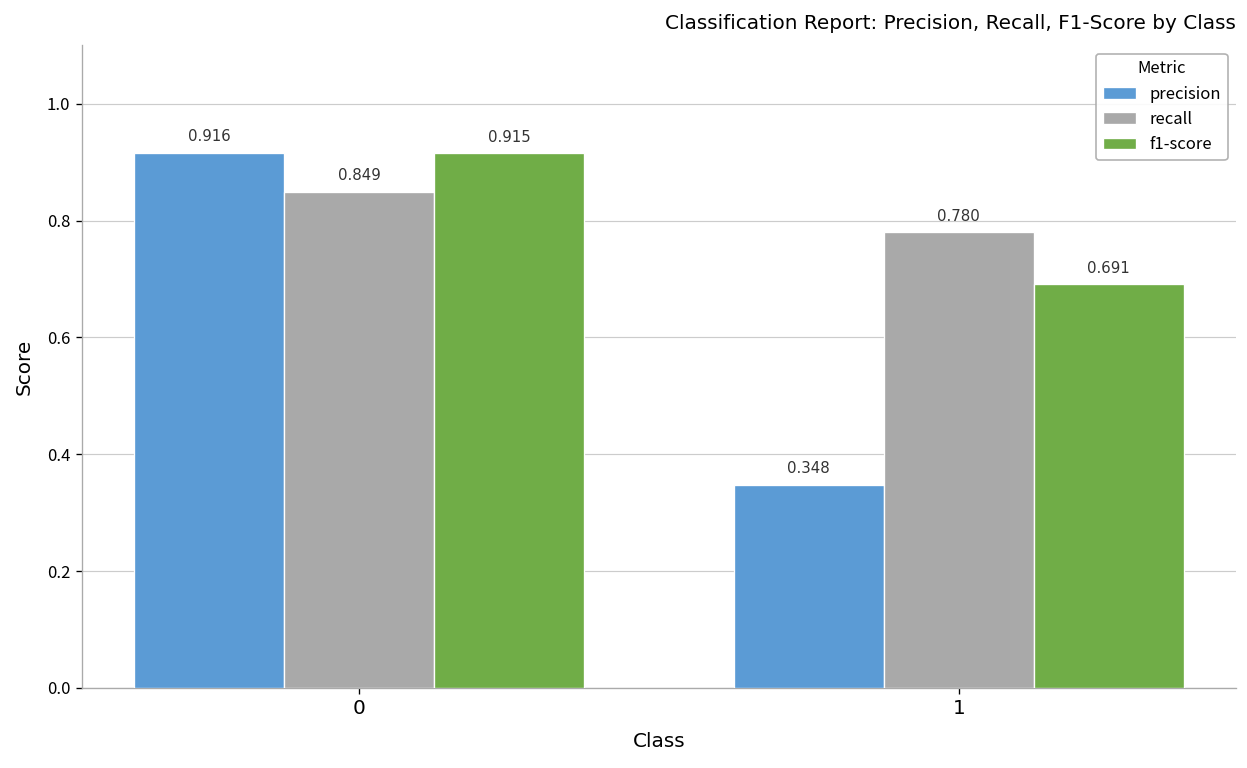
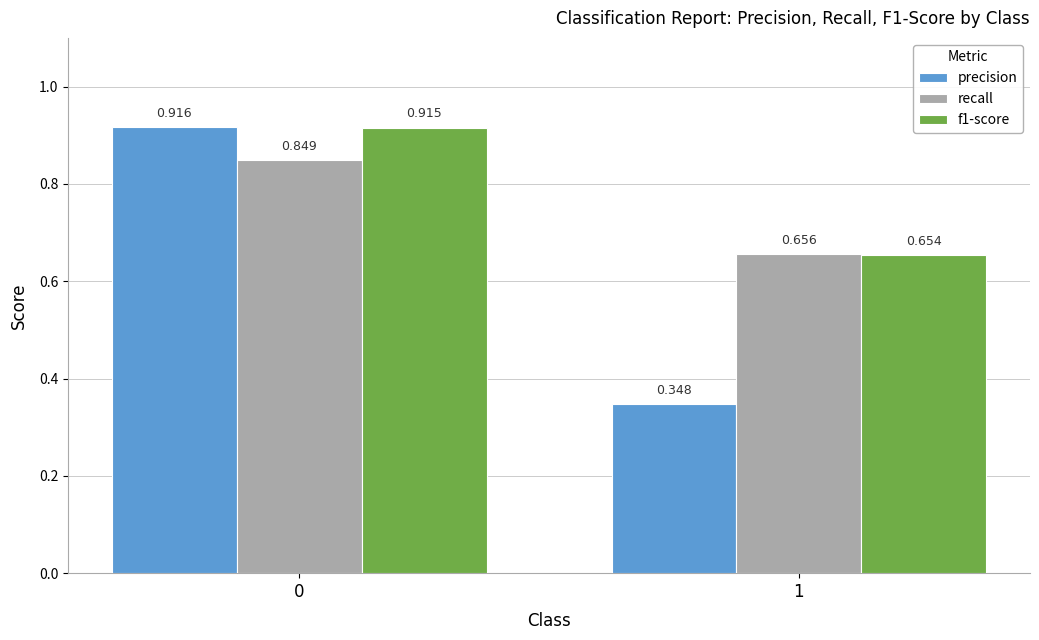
  {
    "precision": {
      "0": 0.916,
      "1": 0.348
    },
    "recall": {
      "0": 0.849,
-     "1": 0.780
+     "1": 0.656
    },
    "f1-score": {
      "0": 0.915,
-     "1": 0.691
+     "1": 0.654
    }
  }
